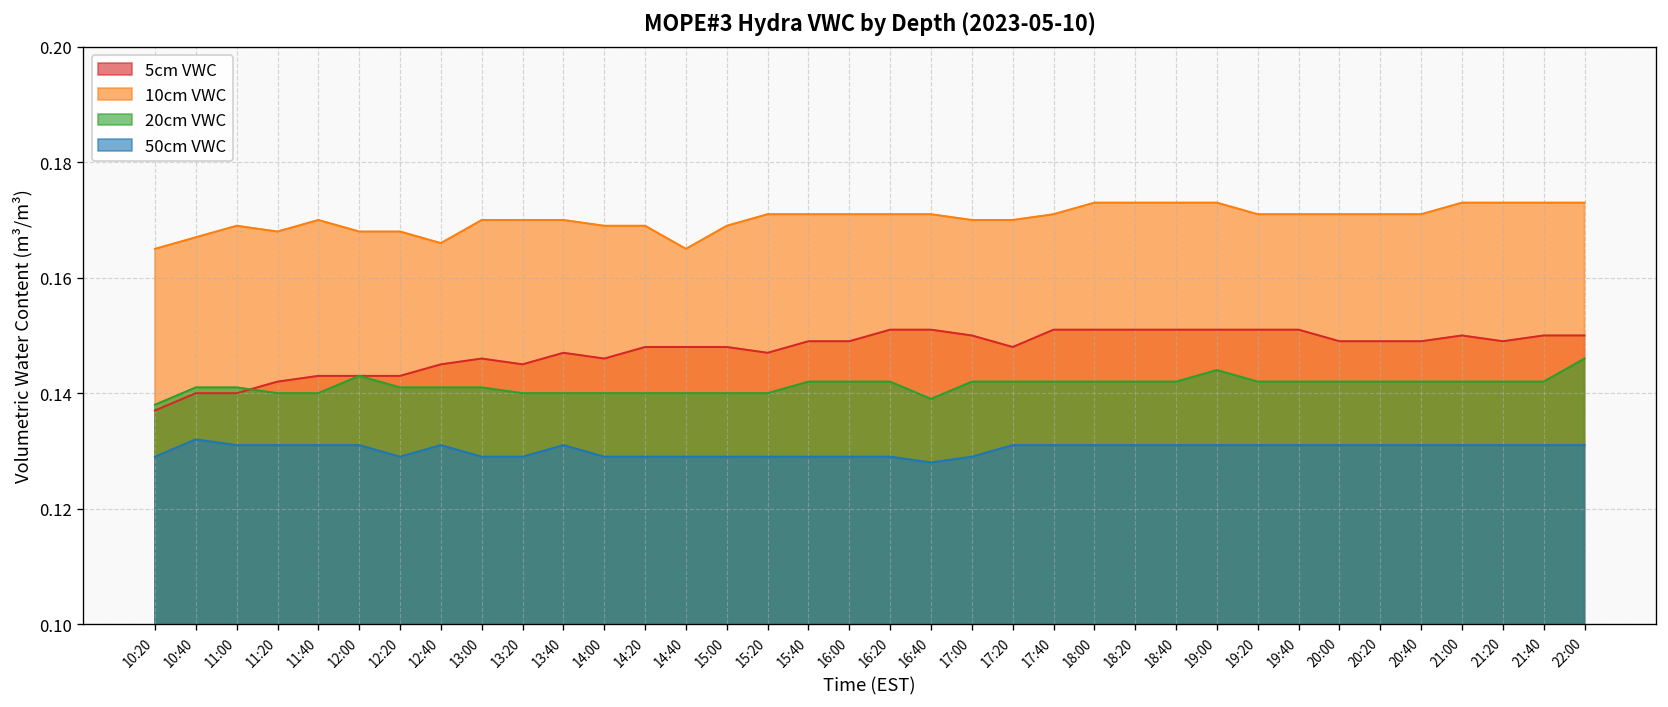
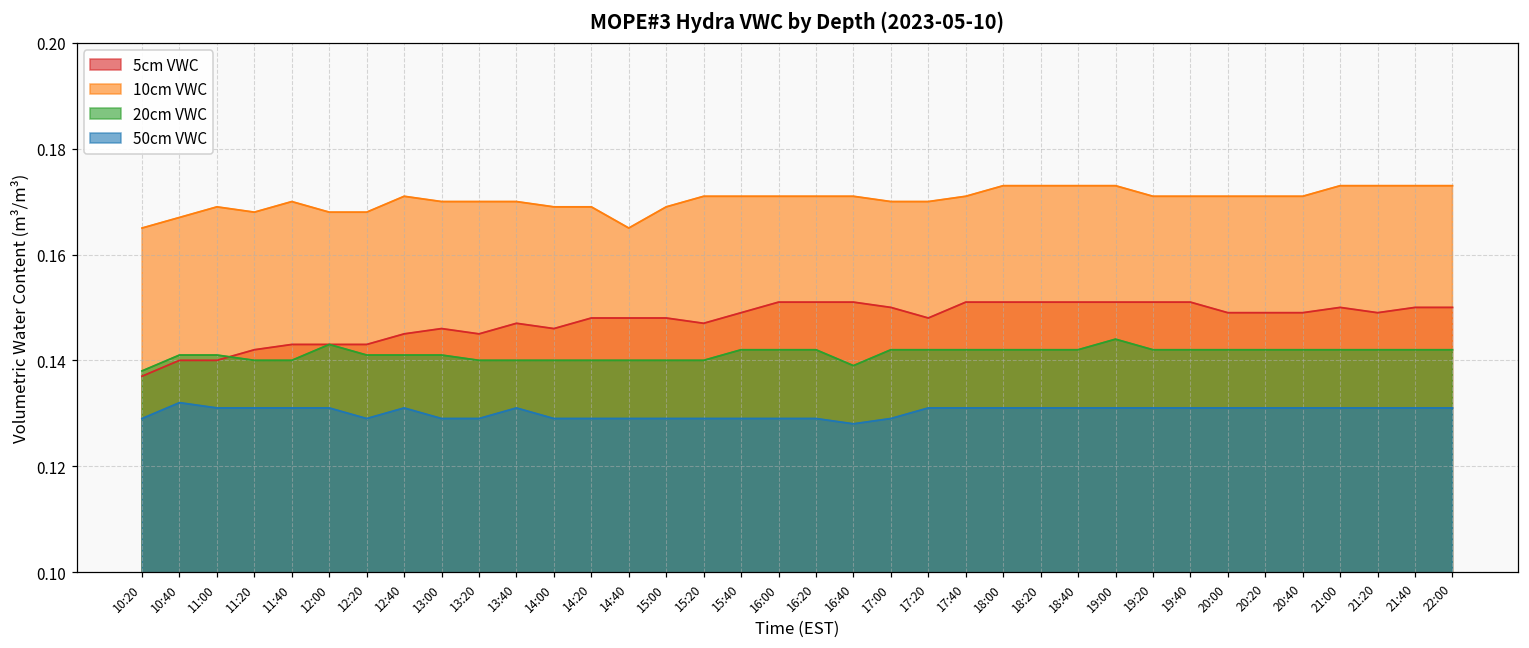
  {
    "5cm VWC": {
      "10:20": 0.137,
      "10:40": 0.140,
      "11:00": 0.140,
      "11:20": 0.142,
      "11:40": 0.143,
      "12:20": 0.143,
      "12:40": 0.145,
      "13:00": 0.146,
      "13:20": 0.145,
      "13:40": 0.147,
      "14:00": 0.146,
      "14:20": 0.148,
      "14:40": 0.148,
      "15:00": 0.148,
      "15:20": 0.147,
      "15:40": 0.149,
-     "16:00": 0.149,
+     "16:00": 0.151,
      "16:20": 0.151,
      "16:40": 0.151,
      "17:00": 0.150,
      "17:20": 0.148,
      "17:40": 0.151,
      "18:00": 0.151,
      "18:20": 0.151,
      "18:40": 0.151,
      "19:00": 0.151,
      "19:20": 0.151,
      "19:40": 0.151,
      "20:00": 0.149,
      "20:20": 0.149,
      "20:40": 0.149,
      "21:00": 0.150,
      "21:20": 0.149,
      "21:40": 0.150,
      "22:00": 0.150
    },
    "10cm VWC": {
      "10:20": 0.165,
      "10:40": 0.167,
      "11:00": 0.169,
      "11:20": 0.168,
      "11:40": 0.170,
      "12:00": 0.168,
      "12:20": 0.168,
-     "12:40": 0.166,
+     "12:40": 0.171,
      "13:00": 0.170,
      "13:20": 0.170,
      "13:40": 0.170,
      "14:00": 0.169,
      "14:20": 0.169,
      "14:40": 0.165,
      "15:00": 0.169,
      "15:20": 0.171,
      "15:40": 0.171,
      "16:00": 0.171,
      "16:20": 0.171,
      "16:40": 0.171,
      "17:00": 0.170,
      "17:20": 0.170,
      "17:40": 0.171,
      "18:00": 0.173,
      "18:20": 0.173,
      "18:40": 0.173,
      "19:00": 0.173,
      "19:20": 0.171,
      "19:40": 0.171,
      "20:00": 0.171,
      "20:20": 0.171,
      "20:40": 0.171,
      "21:00": 0.173,
      "21:20": 0.173,
      "21:40": 0.173,
      "22:00": 0.173
    },
    "20cm VWC": {
      "10:20": 0.138,
      "10:40": 0.141,
      "11:00": 0.141,
      "11:20": 0.140,
      "11:40": 0.140,
      "12:20": 0.141,
      "12:40": 0.141,
      "13:00": 0.141,
      "13:20": 0.140,
      "13:40": 0.140,
      "14:00": 0.140,
      "14:20": 0.140,
      "14:40": 0.140,
      "15:00": 0.140,
      "15:20": 0.140,
      "15:40": 0.142,
      "16:00": 0.142,
      "16:20": 0.142,
      "16:40": 0.139,
      "17:00": 0.142,
      "17:20": 0.142,
      "17:40": 0.142,
      "18:00": 0.142,
      "18:20": 0.142,
      "18:40": 0.142,
      "19:00": 0.144,
      "19:20": 0.142,
      "19:40": 0.142,
      "20:00": 0.142,
      "20:20": 0.142,
      "20:40": 0.142,
      "21:00": 0.142,
      "21:20": 0.142,
      "21:40": 0.142,
-     "22:00": 0.146
+     "22:00": 0.142
    },
    "50cm VWC": {
      "10:20": 0.129,
      "10:40": 0.132,
      "11:00": 0.131,
      "11:20": 0.131,
      "11:40": 0.131,
      "12:00": 0.131,
      "12:20": 0.129,
      "12:40": 0.131,
      "13:00": 0.129,
      "13:20": 0.129,
      "13:40": 0.131,
      "14:00": 0.129,
      "14:20": 0.129,
      "14:40": 0.129,
      "15:00": 0.129,
      "15:20": 0.129,
      "15:40": 0.129,
      "16:00": 0.129,
      "16:20": 0.129,
      "16:40": 0.128,
      "17:00": 0.129,
      "17:20": 0.131,
      "17:40": 0.131,
      "18:00": 0.131,
      "18:20": 0.131,
      "18:40": 0.131,
      "19:00": 0.131,
      "19:20": 0.131,
      "19:40": 0.131,
      "20:00": 0.131,
      "20:20": 0.131,
      "20:40": 0.131,
      "21:00": 0.131,
      "21:20": 0.131,
      "21:40": 0.131,
      "22:00": 0.131
    }
  }
